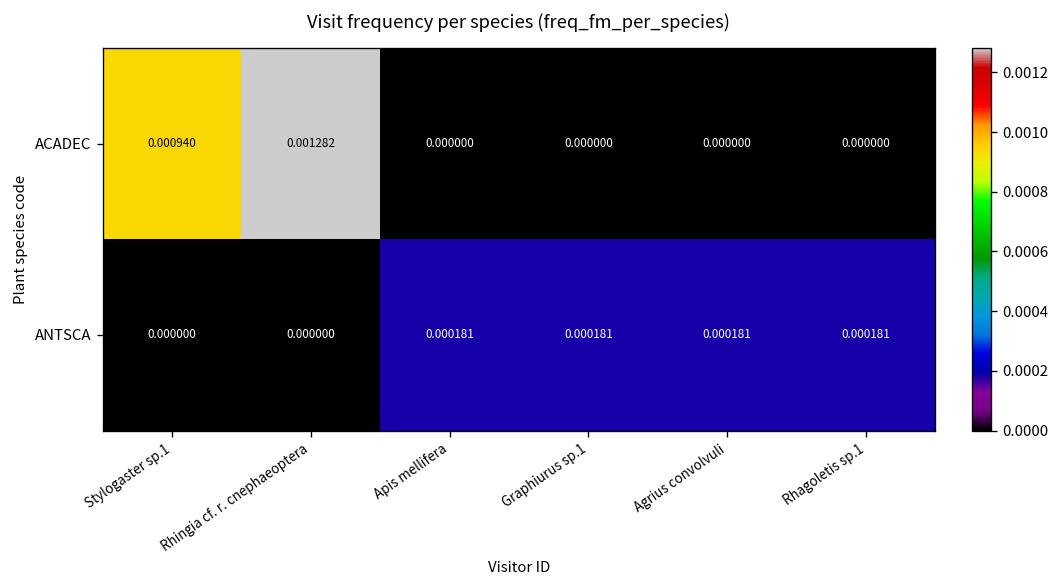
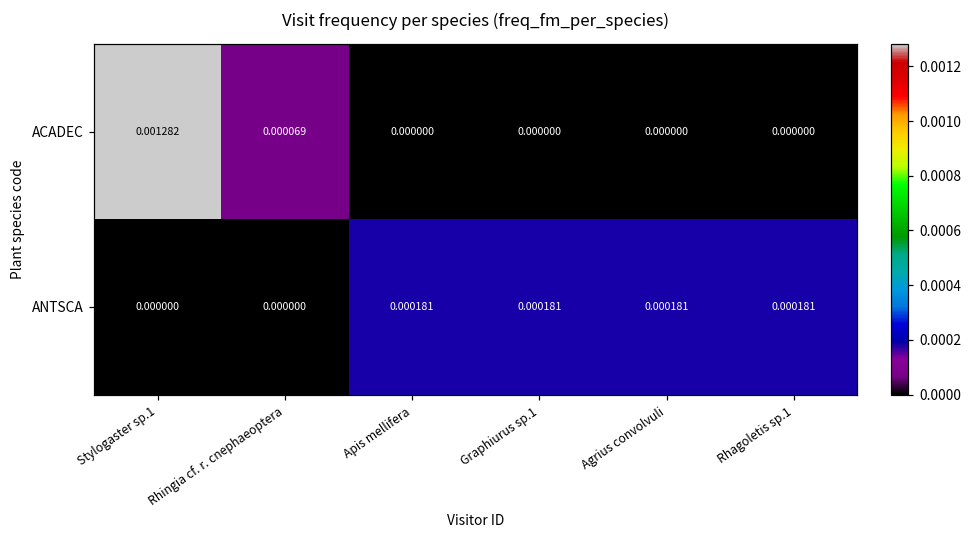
  {
    "ACADEC": {
-     "Stylogaster sp.1": 0.000940,
-     "Rhingia cf. r. cnephaeoptera": 0.001282,
+     "Stylogaster sp.1": 0.001282,
+     "Rhingia cf. r. cnephaeoptera": 0.000069,
      "Apis mellifera": 0.000000,
      "Graphiurus sp.1": 0.000000,
      "Agrius convolvuli": 0.000000,
      "Rhagoletis sp.1": 0.000000
    },
    "ANTSCA": {
      "Stylogaster sp.1": 0.000000,
      "Rhingia cf. r. cnephaeoptera": 0.000000,
      "Apis mellifera": 0.000181,
      "Graphiurus sp.1": 0.000181,
      "Agrius convolvuli": 0.000181,
      "Rhagoletis sp.1": 0.000181
    }
  }
